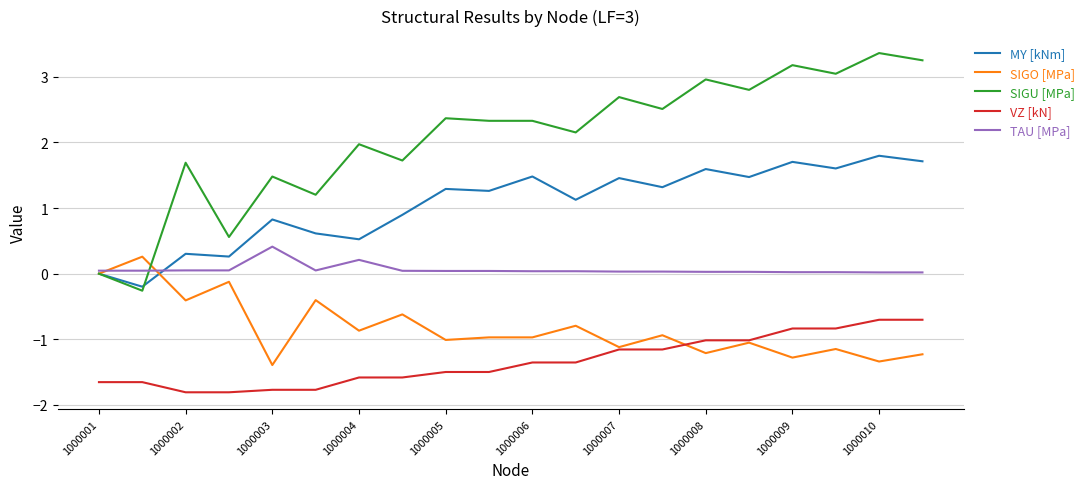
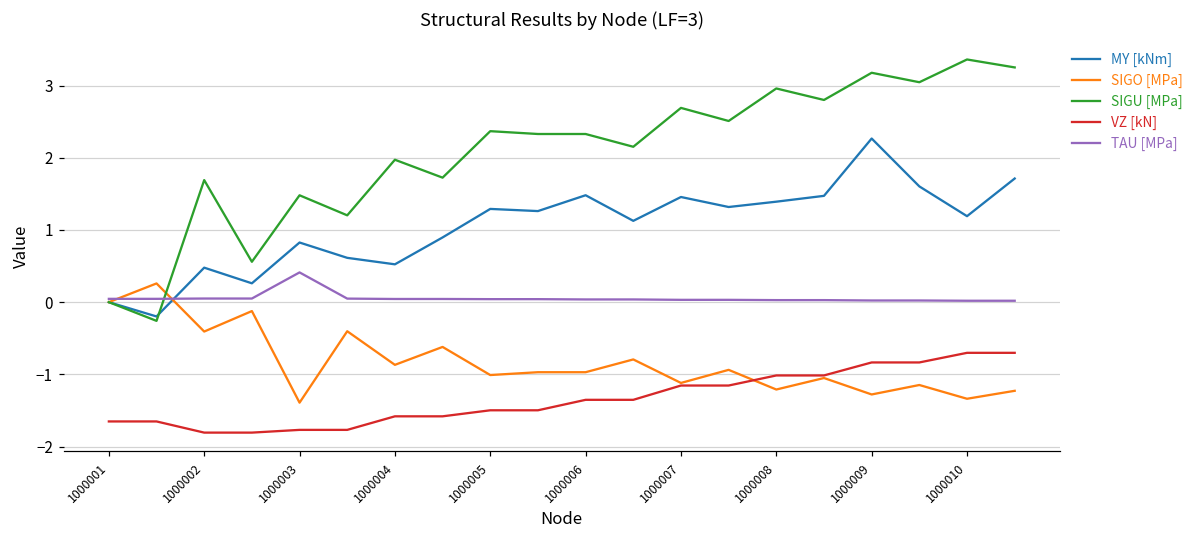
  {
    "MY [kNm]": {
-     "1000002": 0.3,
+     "1000002": 0.5,
      "1000003": 0.8,
      "1000004": 0.5,
      "1000005": 1.3,
      "1000006": 1.5,
      "1000007": 1.5,
-     "1000008": 1.6,
-     "1000009": 1.7,
-     "1000010": 1.8
+     "1000008": 1.4,
+     "1000009": 2.3,
+     "1000010": 1.2
    },
    "SIGO [MPa]": {
      "1000002": -0.4,
      "1000003": -1.4,
      "1000004": -0.9,
      "1000005": -1.0,
      "1000006": -1.0,
      "1000008": -1.2,
      "1000009": -1.3,
      "1000010": -1.3
    },
    "SIGU [MPa]": {
      "1000002": 1.7,
      "1000003": 1.5,
      "1000004": 2.0,
      "1000005": 2.4,
      "1000006": 2.3,
      "1000007": 2.7,
      "1000008": 3.0,
      "1000009": 3.2,
      "1000010": 3.4
    },
    "VZ [kN]": {
      "1000001": -1.7,
      "1000002": -1.8,
      "1000003": -1.8,
      "1000004": -1.6,
      "1000005": -1.5,
      "1000006": -1.4,
      "1000008": -1.0,
      "1000009": -0.8,
      "1000010": -0.7
    },
    "TAU [MPa]": {
      "1000001": 0.0,
      "1000002": 0.1,
      "1000003": 0.4,
-     "1000004": 0.2,
+     "1000004": 0.0,
      "1000005": 0.0,
      "1000006": 0.0,
      "1000007": 0.0,
      "1000008": 0.0,
      "1000009": 0.0,
      "1000010": 0.0
    }
  }
